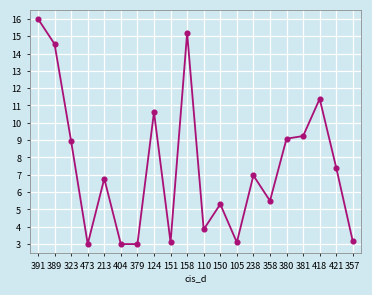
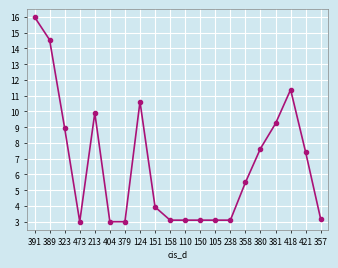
  {
    "391": 16.0,
    "389": 14.5,
    "323": 8.9,
    "473": 3.0,
-   "213": 6.8,
+   "213": 9.9,
    "404": 3.0,
    "379": 3.0,
    "124": 10.6,
-   "151": 3.1,
-   "158": 15.2,
-   "110": 3.8,
-   "150": 5.3,
+   "151": 3.9,
+   "158": 3.1,
+   "110": 3.1,
+   "150": 3.1,
    "105": 3.1,
-   "238": 7.0,
+   "238": 3.1,
    "358": 5.5,
-   "380": 9.1,
+   "380": 7.6,
    "381": 9.2,
    "418": 11.4,
    "421": 7.4,
    "357": 3.1
  }
